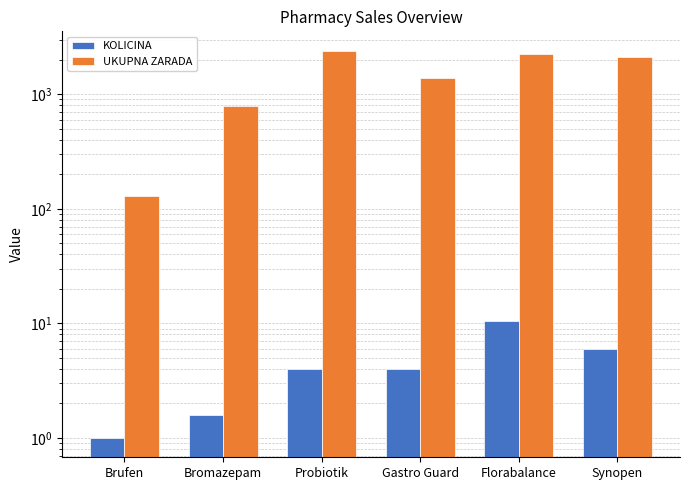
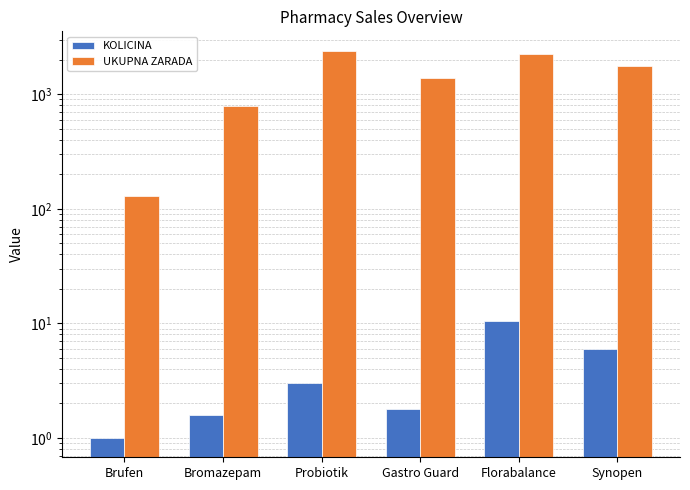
  {
    "KOLICINA": {
      "Brufen": 1.0,
      "Bromazepam": 1.6,
-     "Probiotik": 4,
-     "Gastro Guard": 4.0,
+     "Probiotik": 3,
+     "Gastro Guard": 1.8,
      "Florabalance": 10,
      "Synopen": 6
    },
    "UKUPNA ZARADA": {
      "Brufen": 130,
      "Bromazepam": 800,
      "Probiotik": 2400,
      "Gastro Guard": 1400,
      "Florabalance": 2200,
-     "Synopen": 2100
+     "Synopen": 1800
    }
  }
